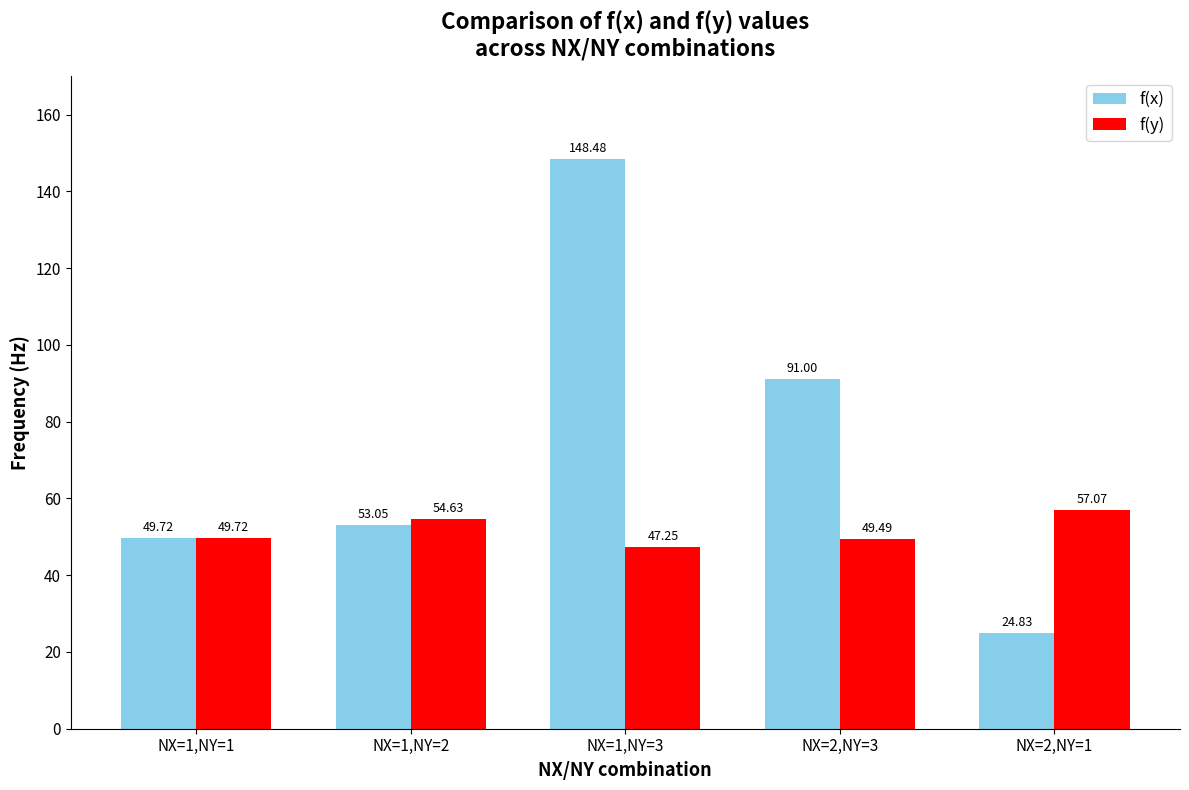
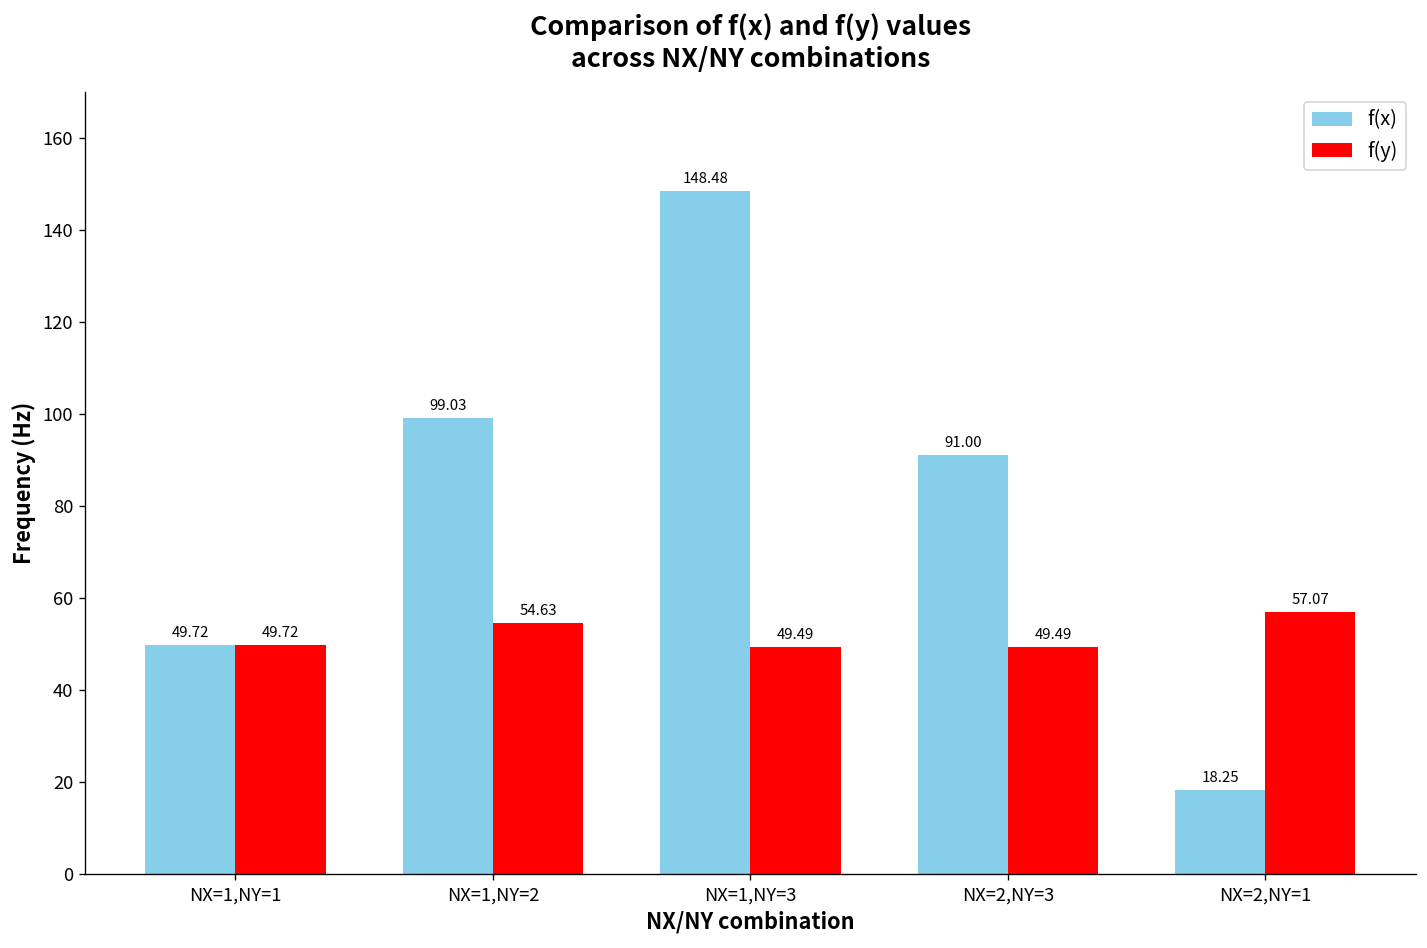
  {
    "f(x)": {
      "NX=1,NY=1": 49.72,
-     "NX=1,NY=2": 53.05,
+     "NX=1,NY=2": 99.03,
      "NX=1,NY=3": 148.48,
      "NX=2,NY=3": 91.00,
-     "NX=2,NY=1": 24.83
+     "NX=2,NY=1": 18.25
    },
    "f(y)": {
      "NX=1,NY=1": 49.72,
      "NX=1,NY=2": 54.63,
-     "NX=1,NY=3": 47.25,
+     "NX=1,NY=3": 49.49,
      "NX=2,NY=3": 49.49,
      "NX=2,NY=1": 57.07
    }
  }
